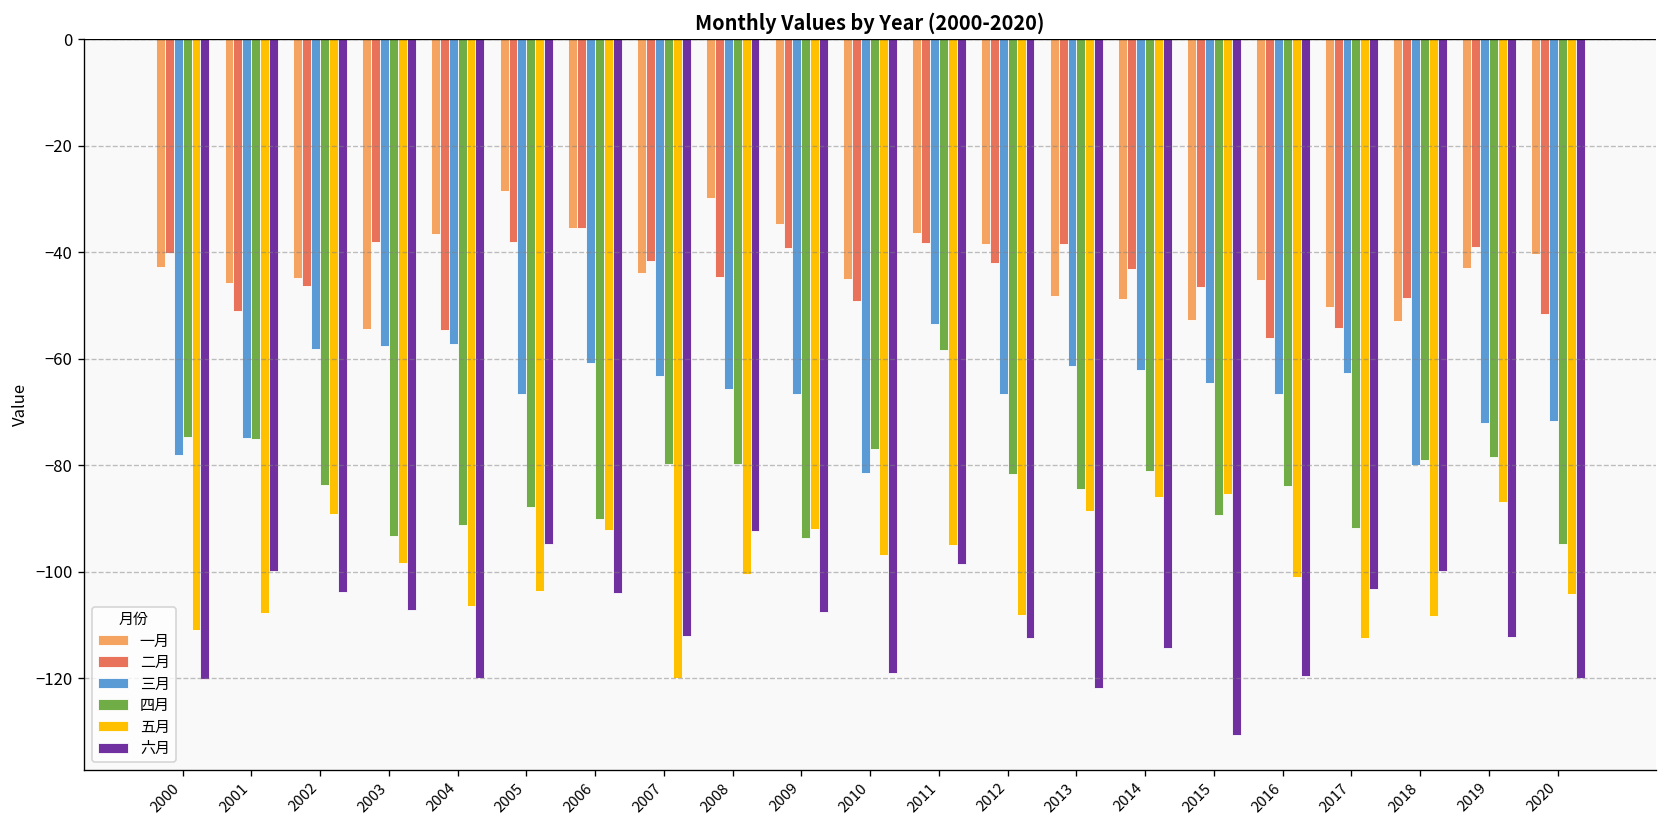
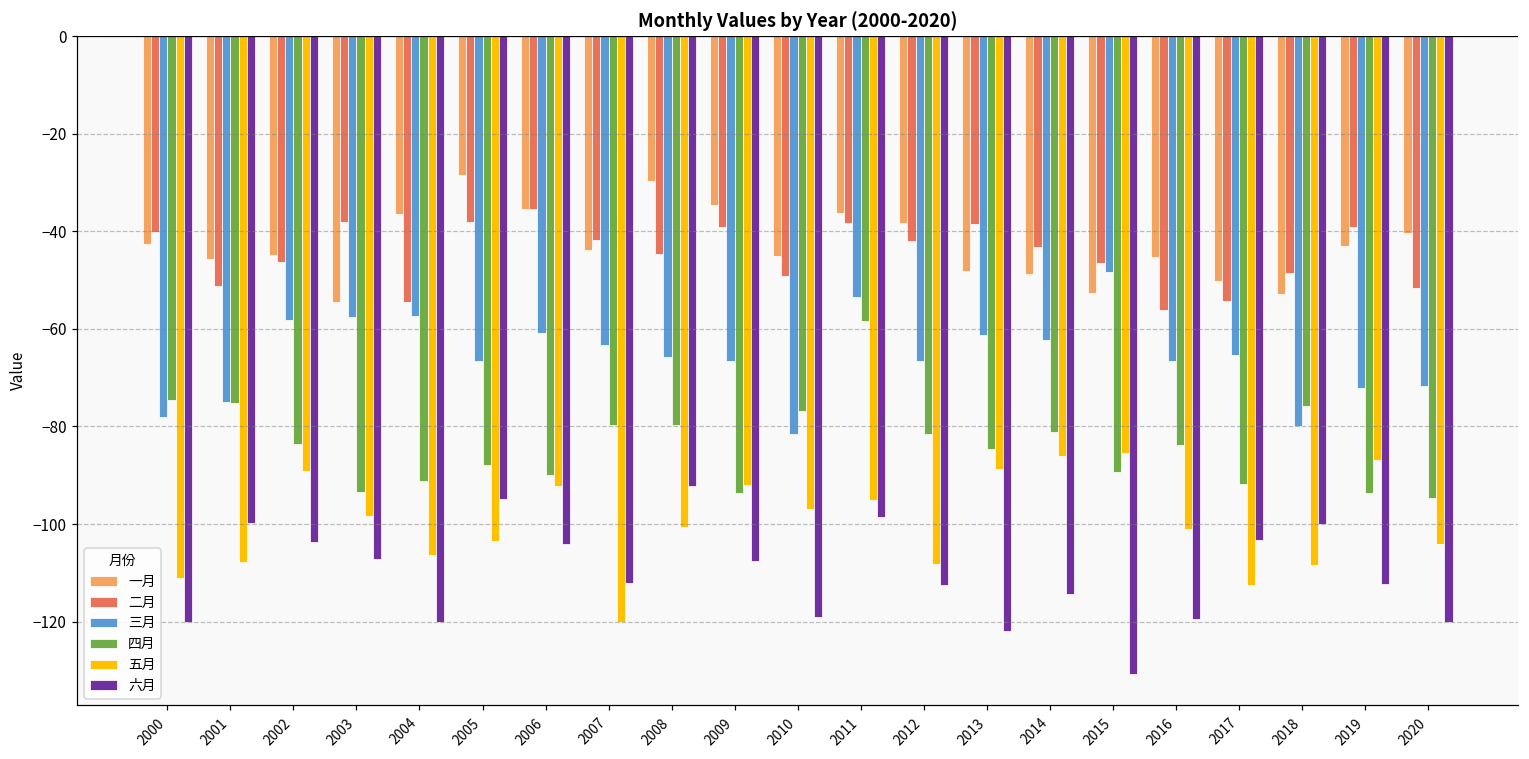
  {
    "三月": {
      "2000": -78,
      "2001": -75,
      "2002": -58,
      "2003": -58,
      "2004": -57,
      "2005": -67,
      "2006": -61,
      "2007": -63,
      "2008": -66,
      "2009": -67,
      "2010": -82,
      "2011": -53,
      "2012": -67,
      "2013": -61,
      "2014": -62,
-     "2015": -65,
+     "2015": -48,
      "2016": -67,
-     "2017": -63,
+     "2017": -65,
      "2018": -80,
      "2019": -72,
      "2020": -72
    },
    "四月": {
      "2000": -75,
      "2001": -75,
      "2002": -84,
      "2003": -93,
      "2004": -91,
      "2005": -88,
      "2006": -90,
      "2007": -80,
      "2008": -80,
      "2009": -94,
      "2010": -77,
      "2011": -58,
      "2012": -82,
      "2013": -85,
      "2014": -81,
      "2015": -89,
      "2016": -84,
      "2017": -92,
-     "2018": -79,
-     "2019": -78,
+     "2018": -76,
+     "2019": -94,
      "2020": -95
    },
    "五月": {
      "2000": -111,
      "2001": -108,
      "2002": -89,
      "2003": -98,
      "2004": -106,
      "2005": -104,
      "2006": -92,
      "2007": -120,
      "2008": -101,
      "2009": -92,
      "2010": -97,
      "2011": -95,
      "2012": -108,
      "2013": -89,
      "2014": -86,
      "2015": -85,
      "2016": -101,
      "2017": -113,
      "2018": -108,
      "2019": -87,
      "2020": -104
    },
    "六月": {
      "2000": -120,
      "2001": -100,
      "2002": -104,
      "2003": -107,
      "2004": -120,
      "2005": -95,
      "2006": -104,
      "2007": -112,
      "2008": -92,
      "2009": -108,
      "2010": -119,
      "2011": -99,
      "2012": -113,
      "2013": -122,
      "2014": -114,
      "2015": -131,
      "2016": -120,
      "2017": -103,
      "2018": -100,
      "2019": -112,
      "2020": -120
    }
  }
